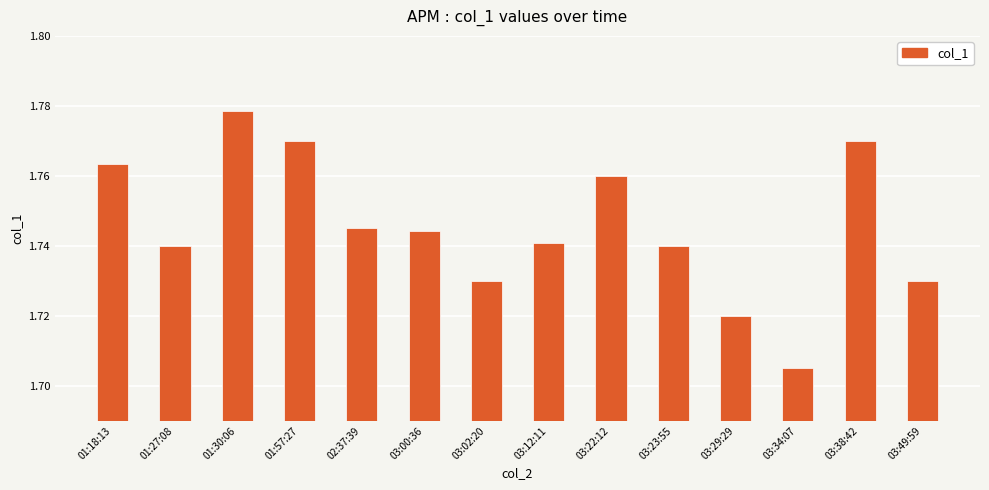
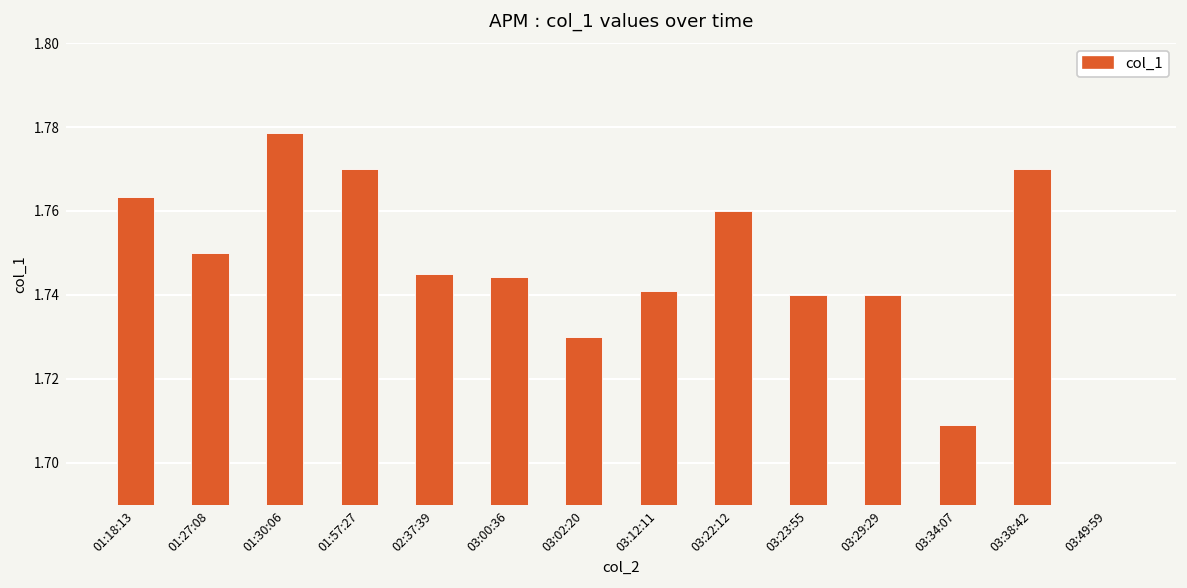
  {
    "01:18:13": 1.763,
-   "01:27:08": 1.74,
+   "01:27:08": 1.75,
    "01:30:06": 1.779,
    "01:57:27": 1.770,
    "02:37:39": 1.745,
    "03:00:36": 1.744,
    "03:02:20": 1.730,
    "03:12:11": 1.741,
    "03:22:12": 1.760,
    "03:23:55": 1.740,
-   "03:29:29": 1.72,
-   "03:34:07": 1.705,
+   "03:29:29": 1.74,
+   "03:34:07": 1.709,
    "03:38:42": 1.770,
-   "03:49:59": 1.73
+   "03:49:59": 1.69
  }
